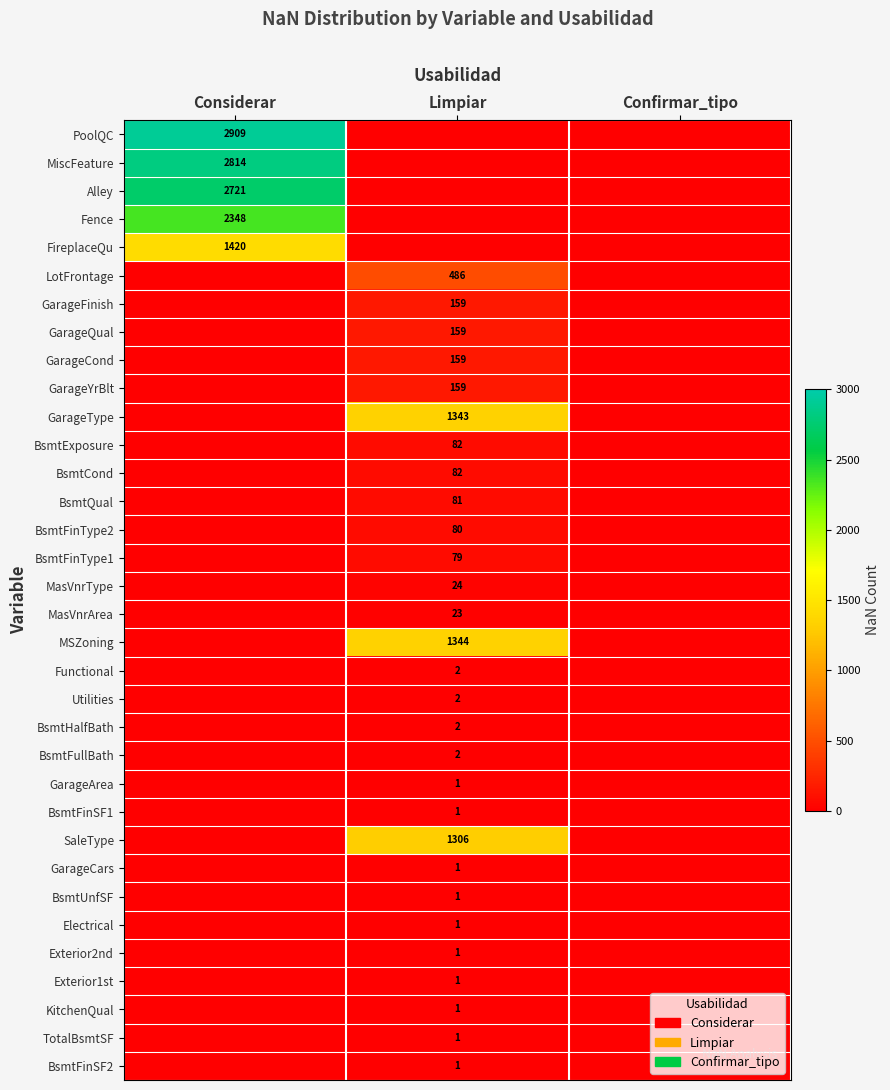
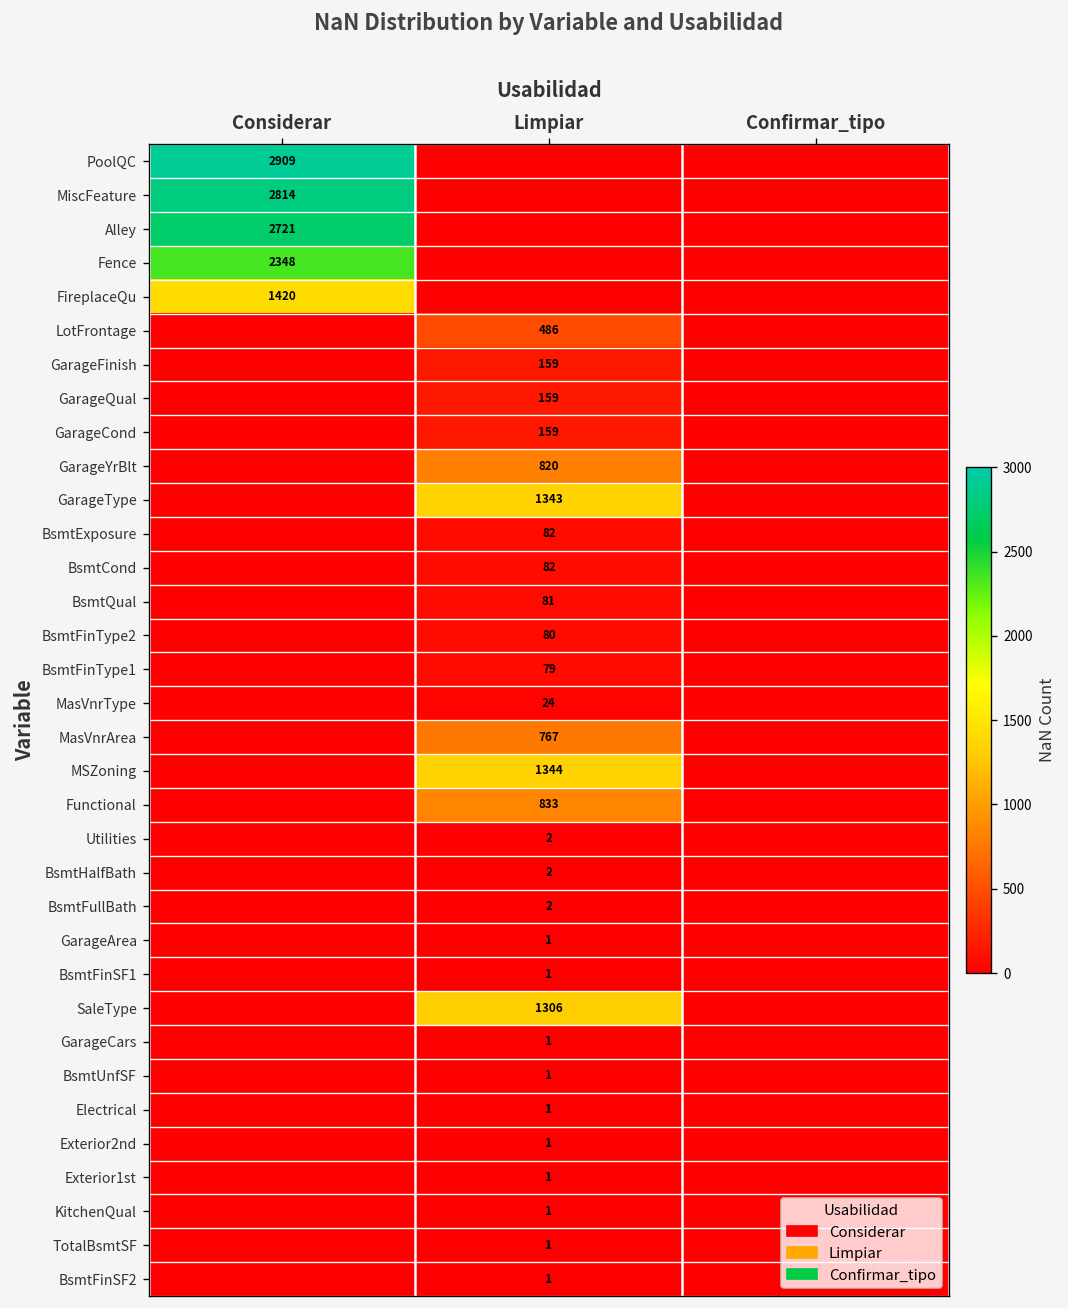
  {
    "PoolQC": {
      "Considerar": 2909
    },
    "MiscFeature": {
      "Considerar": 2814
    },
    "Alley": {
      "Considerar": 2721
    },
    "Fence": {
      "Considerar": 2348
    },
    "FireplaceQu": {
      "Considerar": 1420
    },
    "LotFrontage": {
      "Limpiar": 486
    },
    "GarageFinish": {
      "Limpiar": 159
    },
    "GarageQual": {
      "Limpiar": 159
    },
    "GarageCond": {
      "Limpiar": 159
    },
    "GarageYrBlt": {
-     "Limpiar": 159
+     "Limpiar": 820
    },
    "GarageType": {
      "Limpiar": 1343
    },
    "BsmtExposure": {
      "Limpiar": 82
    },
    "BsmtCond": {
      "Limpiar": 82
    },
    "BsmtQual": {
      "Limpiar": 81
    },
    "BsmtFinType2": {
      "Limpiar": 80
    },
    "BsmtFinType1": {
      "Limpiar": 79
    },
    "MasVnrType": {
      "Limpiar": 24
    },
    "MasVnrArea": {
-     "Limpiar": 23
+     "Limpiar": 767
    },
    "MSZoning": {
      "Limpiar": 1344
    },
    "Functional": {
-     "Limpiar": 2
+     "Limpiar": 833
    },
    "Utilities": {
      "Limpiar": 2
    },
    "BsmtHalfBath": {
      "Limpiar": 2
    },
    "BsmtFullBath": {
      "Limpiar": 2
    },
    "GarageArea": {
      "Limpiar": 1
    },
    "BsmtFinSF1": {
      "Limpiar": 1
    },
    "SaleType": {
      "Limpiar": 1306
    },
    "GarageCars": {
      "Limpiar": 1
    },
    "BsmtUnfSF": {
      "Limpiar": 1
    },
    "Electrical": {
      "Limpiar": 1
    },
    "Exterior2nd": {
      "Limpiar": 1
    },
    "Exterior1st": {
      "Limpiar": 1
    },
    "KitchenQual": {
      "Limpiar": 1
    },
    "TotalBsmtSF": {
      "Limpiar": 1
    },
    "BsmtFinSF2": {
      "Limpiar": 1
    }
  }
